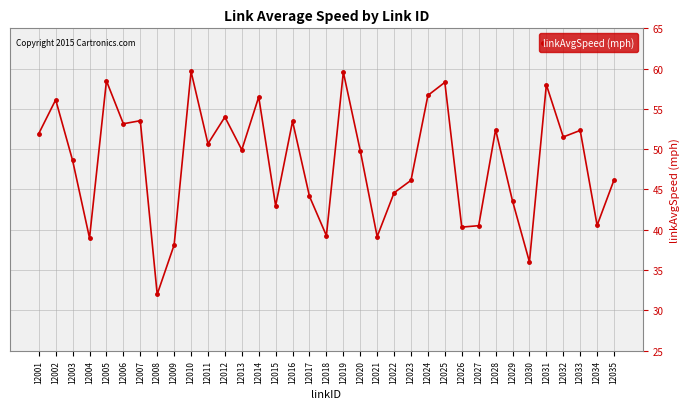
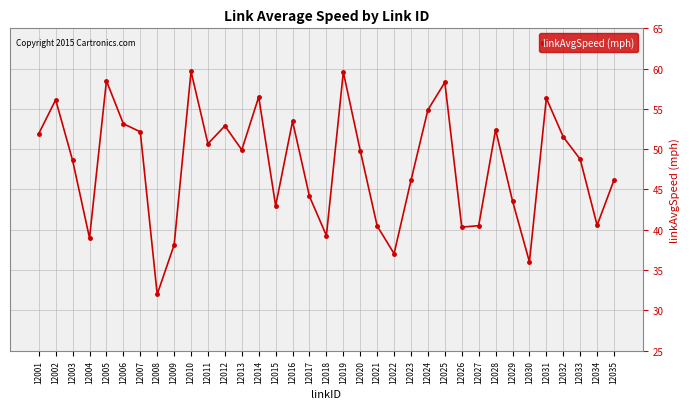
  {
    "12001": 52,
    "12002": 56,
    "12003": 49,
    "12004": 39,
    "12005": 58,
    "12006": 53,
-   "12007": 54,
+   "12007": 52,
    "12008": 32,
    "12009": 38,
    "12010": 60,
    "12011": 51,
-   "12012": 54,
+   "12012": 53,
    "12013": 50,
    "12014": 56,
    "12015": 43,
    "12016": 53,
    "12017": 44,
    "12018": 39,
    "12019": 60,
    "12020": 50,
-   "12021": 39,
-   "12022": 45,
+   "12021": 40,
+   "12022": 37,
    "12023": 46,
-   "12024": 57,
+   "12024": 55,
    "12025": 58,
    "12026": 40,
    "12027": 41,
    "12028": 52,
    "12029": 44,
    "12030": 36,
-   "12031": 58,
+   "12031": 56,
    "12032": 52,
-   "12033": 52,
+   "12033": 49,
    "12034": 41,
    "12035": 46
  }
